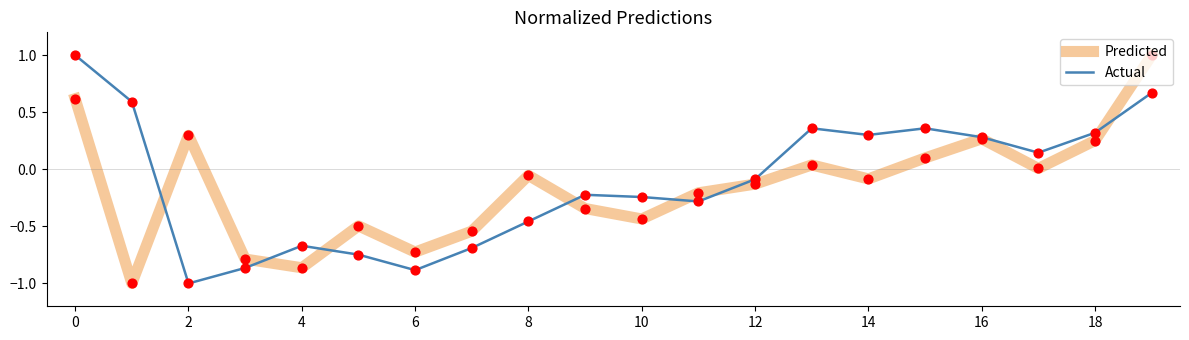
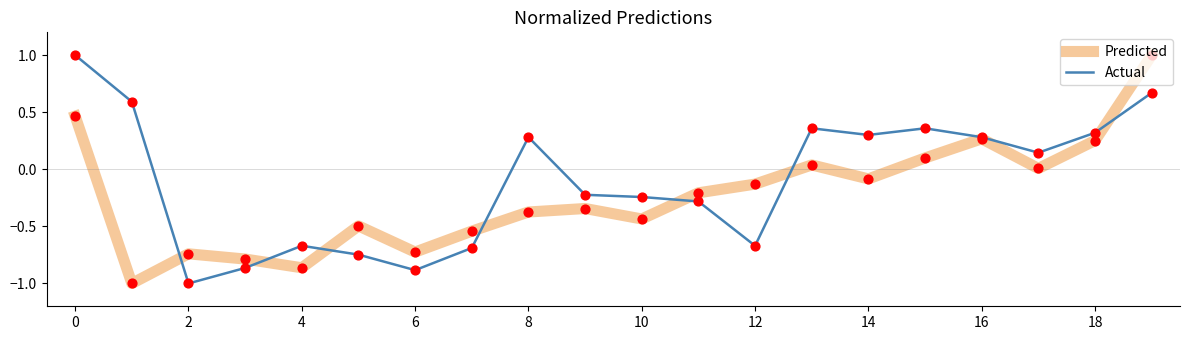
  {
    "Predicted": {
-     "0": 0.62,
-     "2": 0.30,
+     "0": 0.47,
+     "2": -0.74,
      "4": -0.86,
      "6": -0.73,
-     "8": -0.05,
+     "8": -0.37,
      "10": -0.44,
      "12": -0.13,
      "14": -0.08,
      "18": 0.25
    },
    "Actual": {
      "0": 1.00,
      "2": -1.00,
      "4": -0.67,
      "6": -0.88,
-     "8": -0.46,
+     "8": 0.28,
      "10": -0.24,
-     "12": -0.09,
+     "12": -0.67,
      "14": 0.30,
      "18": 0.32
    }
  }
